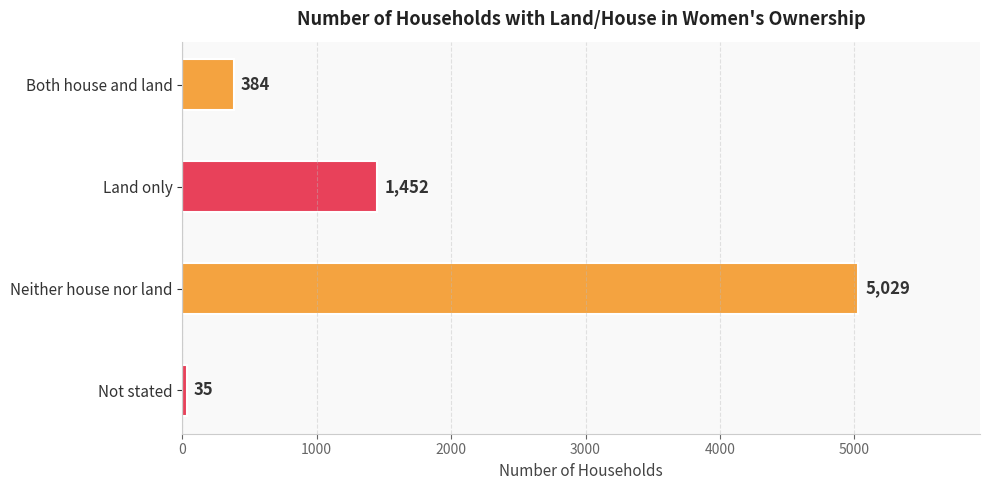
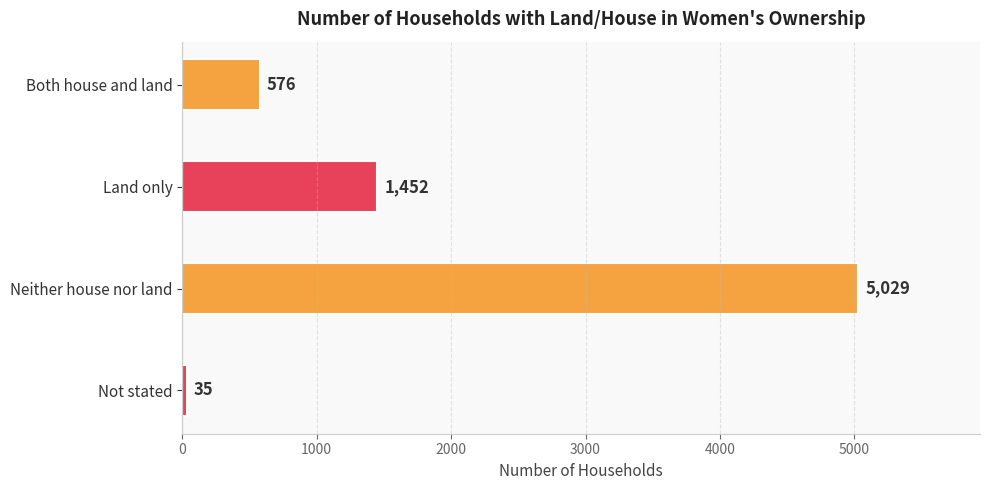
  {
-   "Both house and land": "384",
+   "Both house and land": "576",
    "Land only": "1,452",
    "Neither house nor land": "5,029",
    "Not stated": "35"
  }
